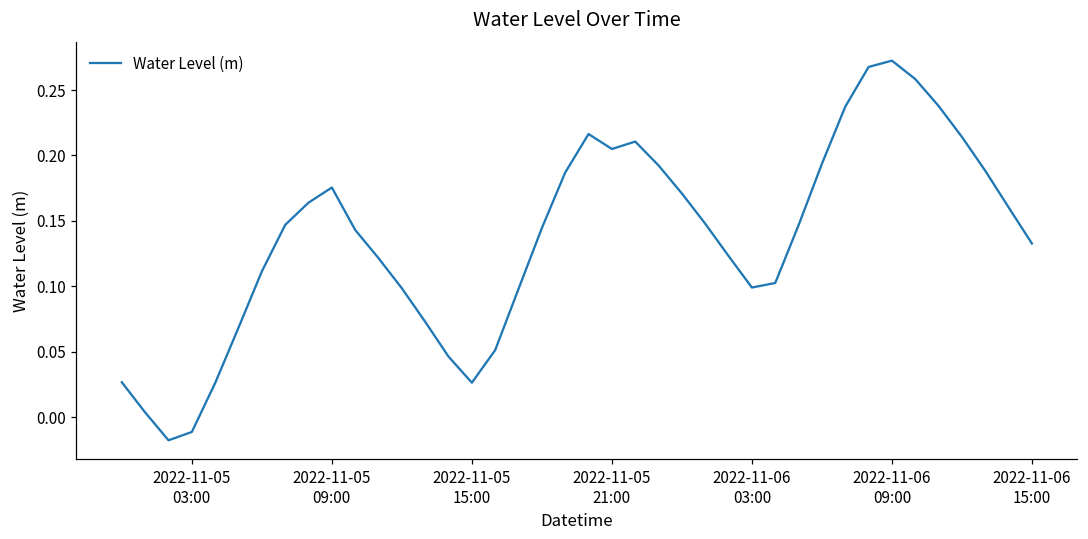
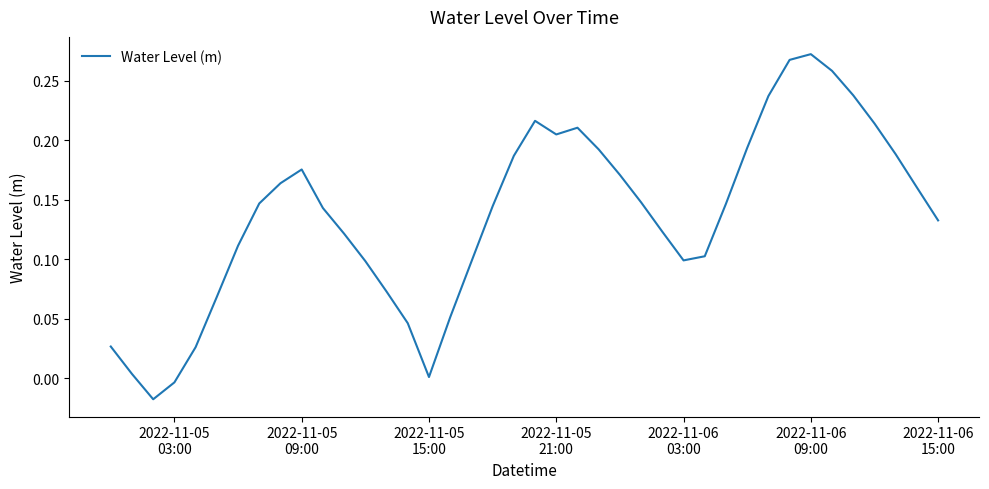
  {
-   "2022-11-05 03:00": -0.011,
+   "2022-11-05 03:00": -0.003,
    "2022-11-05 09:00": 0.176,
-   "2022-11-05 15:00": 0.026,
+   "2022-11-05 15:00": 0.001,
    "2022-11-05 21:00": 0.205,
    "2022-11-06 03:00": 0.099,
    "2022-11-06 09:00": 0.272,
    "2022-11-06 15:00": 0.133
  }
